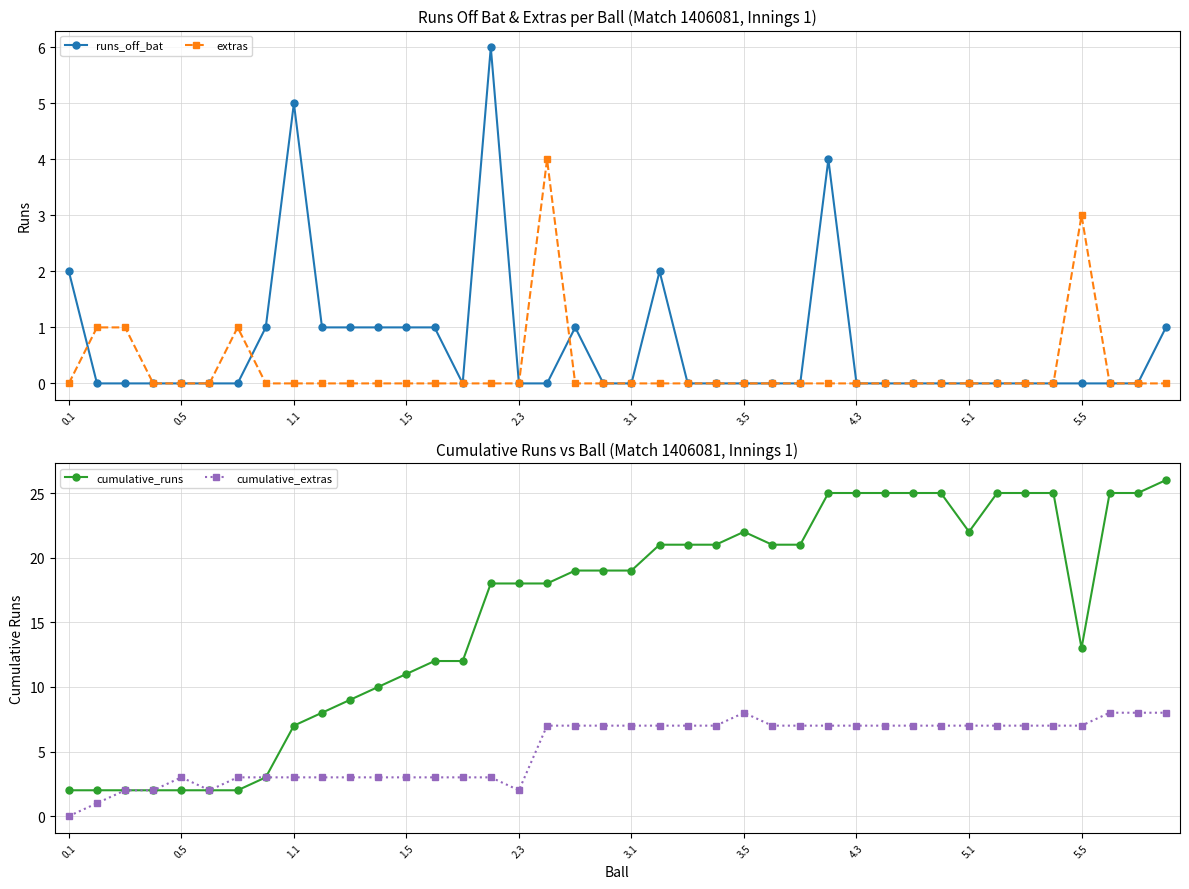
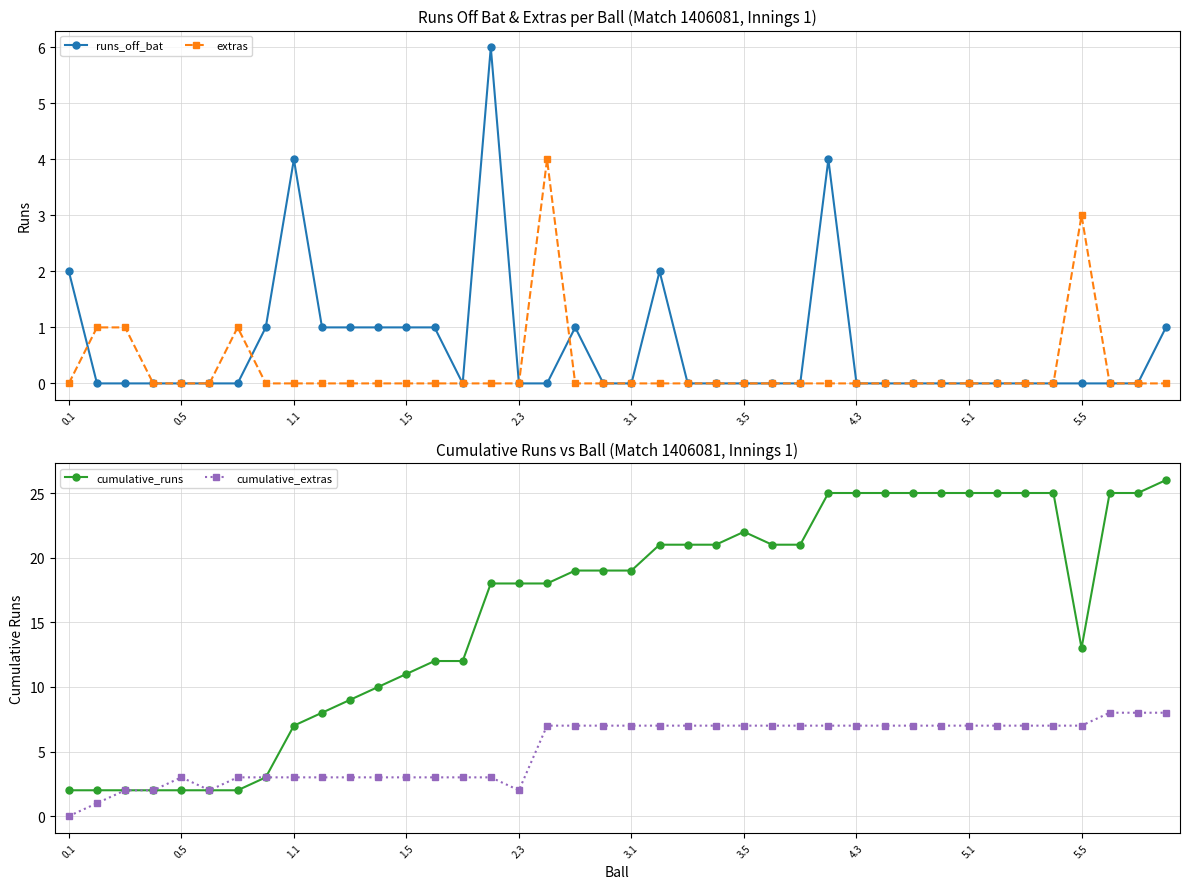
  {
    "Runs Off Bat & Extras per Ball (Match 1406081, Innings 1)": {
      "runs_off_bat": {
        "0.1": 2,
-       "1.1": 5,
+       "1.1": 4,
        "1.5": 1,
        "5.5": 0
      },
      "extras": {
        "0.1": 0,
        "1.1": 0,
        "1.5": 0,
        "5.5": 3
      }
    },
    "Cumulative Runs vs Ball (Match 1406081, Innings 1)": {
      "cumulative_runs": {
        "0.1": 2,
        "0.5": 2,
        "1.1": 7,
        "1.5": 11,
        "2.3": 18,
        "3.1": 19,
        "3.5": 22,
        "4.3": 25,
-       "5.1": 22,
+       "5.1": 25,
        "5.5": 13
      },
      "cumulative_extras": {
        "0.1": 0,
        "0.5": 3,
        "1.1": 3,
        "1.5": 3,
        "2.3": 2,
        "3.1": 7,
-       "3.5": 8,
+       "3.5": 7,
        "4.3": 7,
        "5.1": 7,
        "5.5": 7
      }
    }
  }
